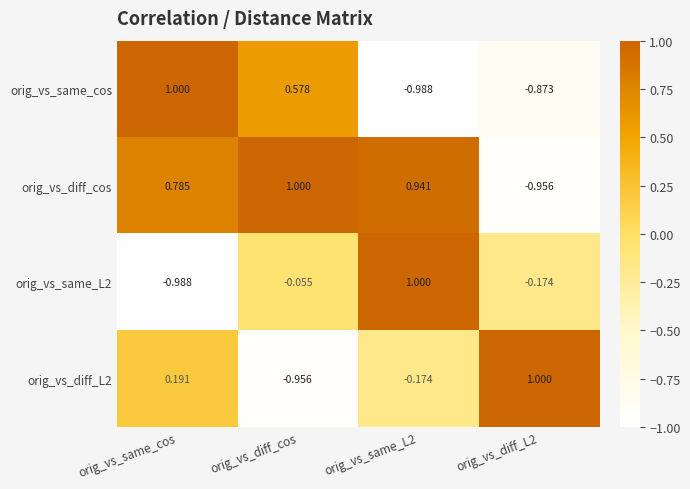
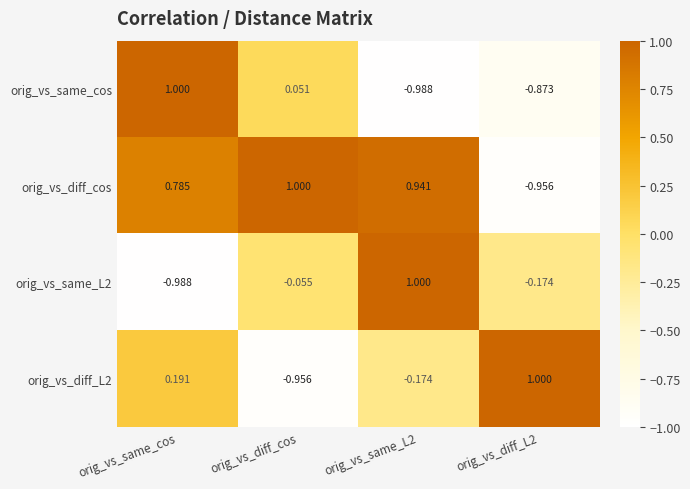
  {
    "orig_vs_same_cos": {
      "orig_vs_same_cos": 1.000,
-     "orig_vs_diff_cos": 0.578,
+     "orig_vs_diff_cos": 0.051,
      "orig_vs_same_L2": -0.988,
      "orig_vs_diff_L2": -0.873
    },
    "orig_vs_diff_cos": {
      "orig_vs_same_cos": 0.785,
      "orig_vs_diff_cos": 1.000,
      "orig_vs_same_L2": 0.941,
      "orig_vs_diff_L2": -0.956
    },
    "orig_vs_same_L2": {
      "orig_vs_same_cos": -0.988,
      "orig_vs_diff_cos": -0.055,
      "orig_vs_same_L2": 1.000,
      "orig_vs_diff_L2": -0.174
    },
    "orig_vs_diff_L2": {
      "orig_vs_same_cos": 0.191,
      "orig_vs_diff_cos": -0.956,
      "orig_vs_same_L2": -0.174,
      "orig_vs_diff_L2": 1.000
    }
  }
